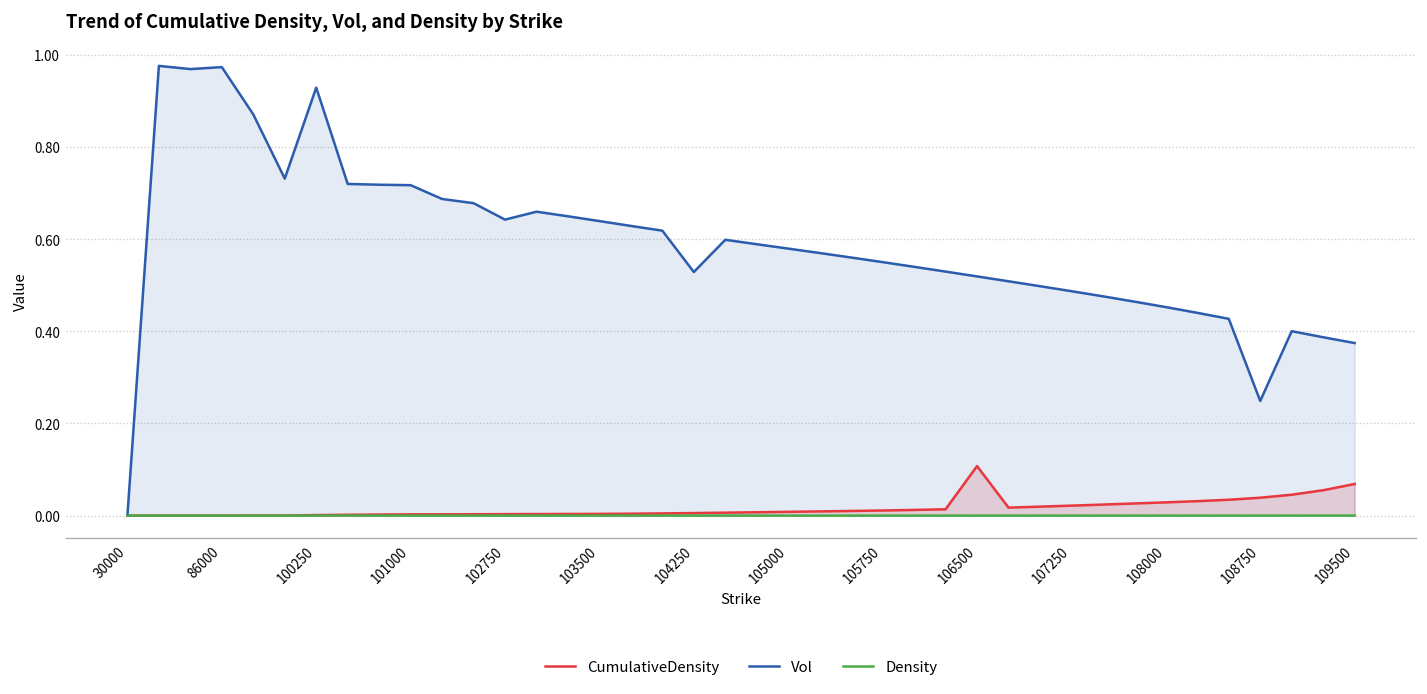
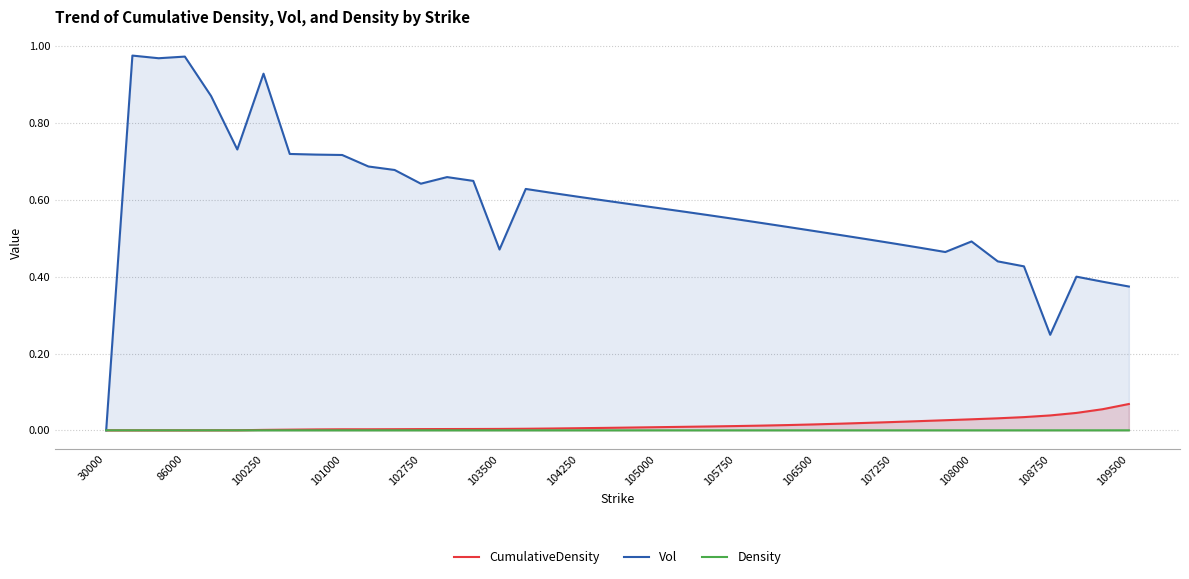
  {
    "CumulativeDensity": {
      "105000": 0.01,
      "105750": 0.01,
-     "106500": 0.11,
+     "106500": 0.02,
      "107250": 0.02,
      "108000": 0.03,
      "108750": 0.04,
      "109500": 0.07
    },
    "Vol": {
      "86000": 0.97,
      "100250": 0.93,
      "101000": 0.72,
      "102750": 0.64,
-     "103500": 0.64,
-     "104250": 0.53,
+     "103500": 0.47,
+     "104250": 0.61,
      "105000": 0.58,
      "105750": 0.55,
      "106500": 0.52,
      "107250": 0.49,
-     "108000": 0.45,
+     "108000": 0.49,
      "108750": 0.25,
      "109500": 0.37
    },
    "Density": {
      "105000": 0.00,
      "105750": 0.00,
      "106500": 0.00,
      "107250": 0.00,
      "108000": 0.00,
      "108750": 0.00,
      "109500": 0.00
    }
  }
